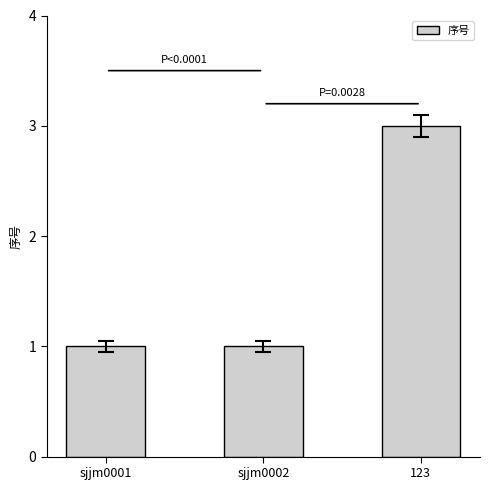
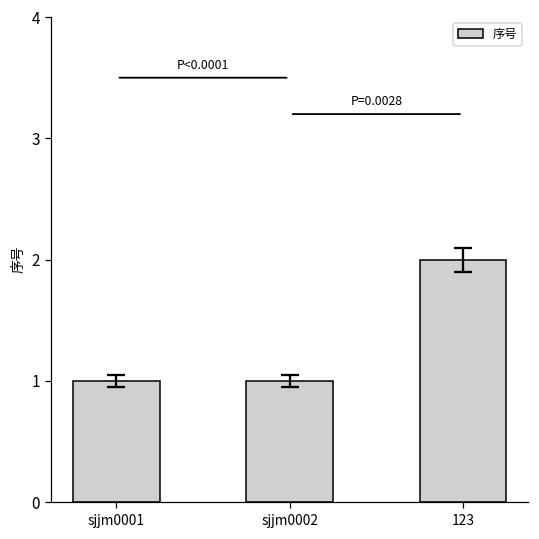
  {
    "序号": {
      "sjjm0001": 1,
      "sjjm0002": 1,
-     "123": 3
+     "123": 2
    }
  }
